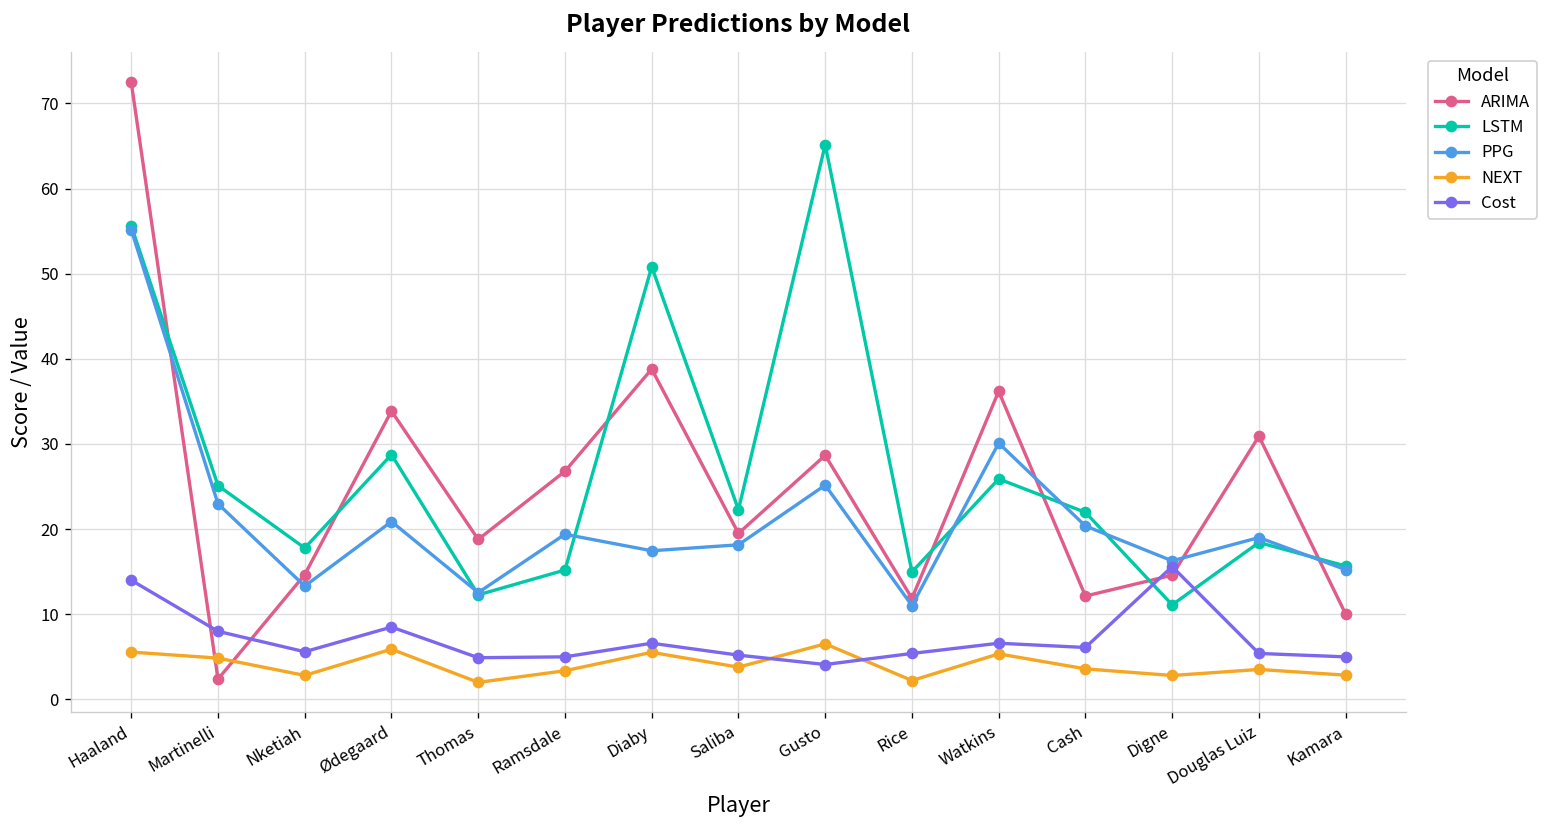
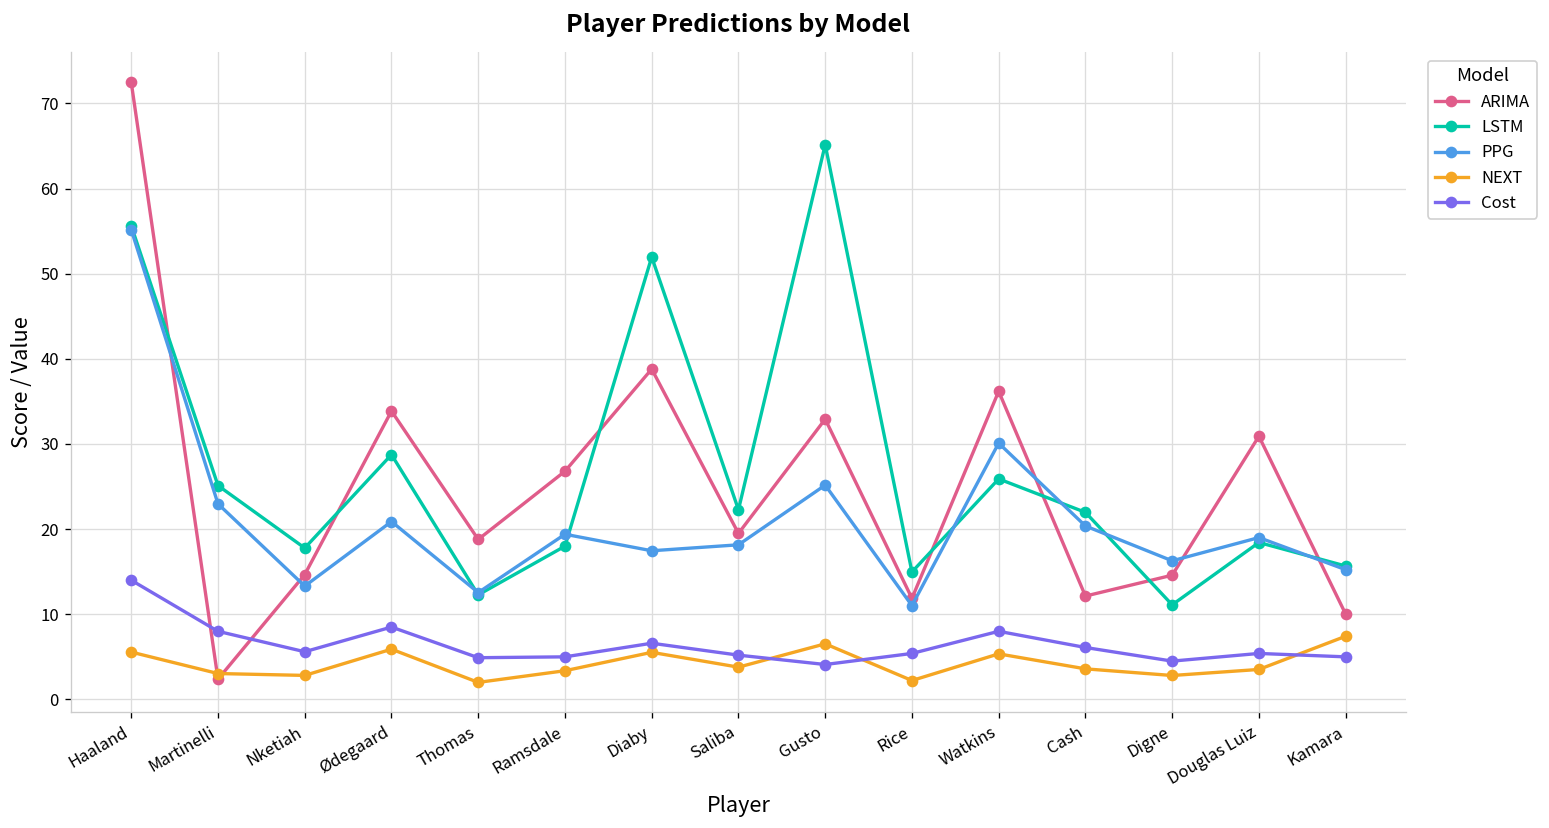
  {
    "ARIMA": {
      "Haaland": 72,
      "Martinelli": 2,
      "Nketiah": 15,
      "Ødegaard": 34,
      "Thomas": 19,
      "Ramsdale": 27,
      "Diaby": 39,
      "Saliba": 20,
-     "Gusto": 29,
+     "Gusto": 33,
      "Rice": 12,
      "Watkins": 36,
      "Cash": 12,
      "Digne": 15,
      "Douglas Luiz": 31,
      "Kamara": 10
    },
    "LSTM": {
      "Haaland": 56,
      "Martinelli": 25,
      "Nketiah": 18,
      "Ødegaard": 29,
-     "Ramsdale": 15,
-     "Diaby": 51,
+     "Ramsdale": 18,
+     "Diaby": 52,
      "Saliba": 22,
      "Gusto": 65,
      "Rice": 15,
      "Watkins": 26,
      "Cash": 22,
      "Digne": 11,
      "Douglas Luiz": 18,
      "Kamara": 16
    },
    "PPG": {
      "Haaland": 55,
      "Martinelli": 23,
      "Nketiah": 13,
      "Ødegaard": 21,
      "Ramsdale": 19,
      "Diaby": 17,
      "Saliba": 18,
      "Gusto": 25,
      "Rice": 11,
      "Watkins": 30,
      "Cash": 20,
      "Digne": 16,
      "Douglas Luiz": 19,
      "Kamara": 15
    },
    "NEXT": {
      "Haaland": 6,
-     "Martinelli": 5,
+     "Martinelli": 3,
      "Nketiah": 3,
      "Ødegaard": 6,
      "Thomas": 2,
      "Ramsdale": 3,
      "Diaby": 6,
      "Saliba": 4,
      "Gusto": 7,
      "Rice": 2,
      "Watkins": 5,
      "Cash": 4,
      "Digne": 3,
      "Douglas Luiz": 4,
-     "Kamara": 3
+     "Kamara": 7
    },
    "Cost": {
      "Haaland": 14,
      "Martinelli": 8,
      "Nketiah": 6,
      "Ødegaard": 9,
      "Thomas": 5,
      "Ramsdale": 5,
      "Diaby": 7,
      "Saliba": 5,
      "Gusto": 4,
      "Rice": 5,
-     "Watkins": 7,
+     "Watkins": 8,
      "Cash": 6,
-     "Digne": 16,
+     "Digne": 5,
      "Douglas Luiz": 5,
      "Kamara": 5
    }
  }
